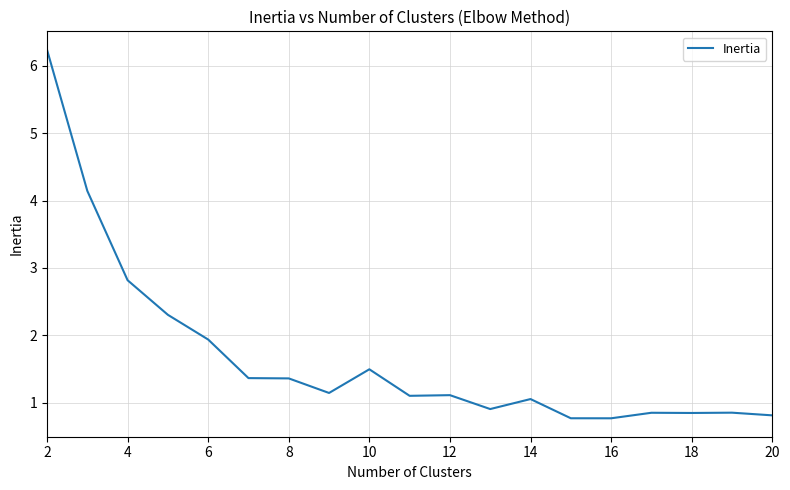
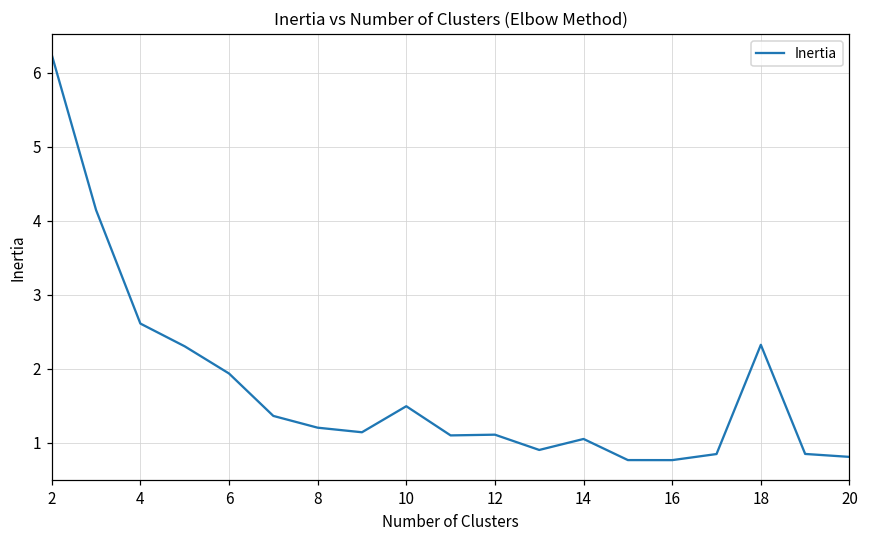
  {
    "2": 6.2,
-   "4": 2.8,
+   "4": 2.6,
    "6": 1.9,
-   "8": 1.4,
+   "8": 1.2,
    "10": 1.5,
    "12": 1.1,
    "14": 1.1,
    "16": 0.8,
-   "18": 0.8,
+   "18": 2.3,
    "20": 0.8
  }
